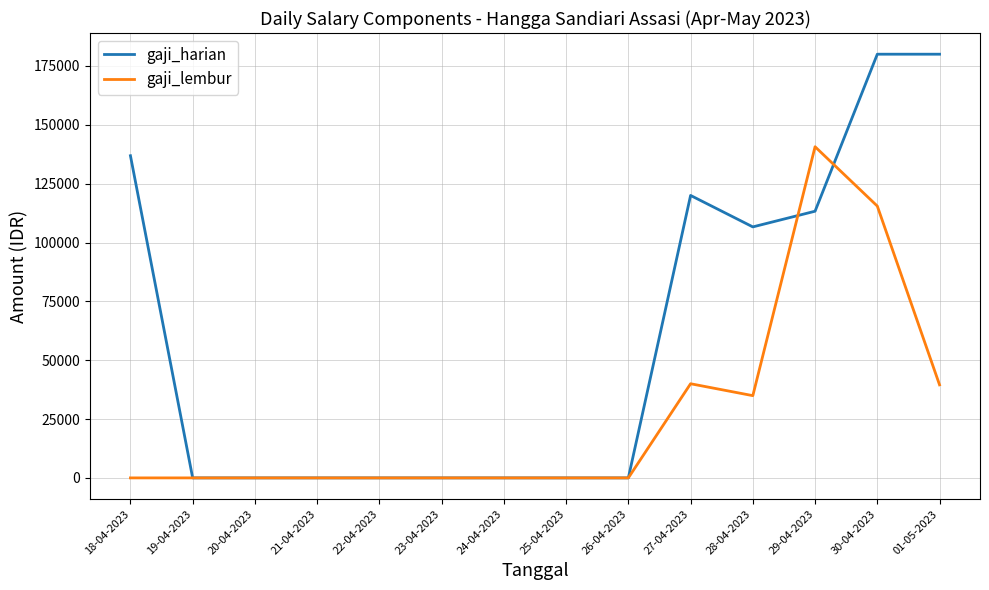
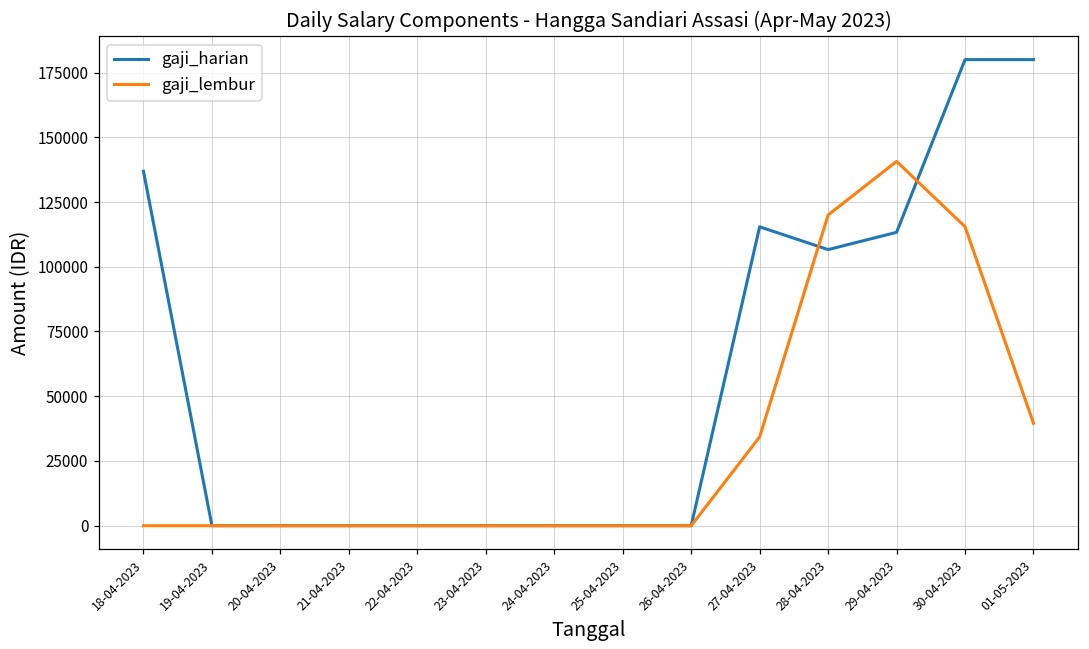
  {
    "gaji_harian": {
      "18-04-2023": 137000,
-     "27-04-2023": 120000,
+     "27-04-2023": 115000,
      "28-04-2023": 107000,
      "29-04-2023": 113000,
      "30-04-2023": 180000,
      "01-05-2023": 180000
    },
    "gaji_lembur": {
      "18-04-2023": 0,
-     "27-04-2023": 40000,
-     "28-04-2023": 35000,
+     "27-04-2023": 34000,
+     "28-04-2023": 120000,
      "29-04-2023": 141000,
      "30-04-2023": 115000,
      "01-05-2023": 40000
    }
  }
